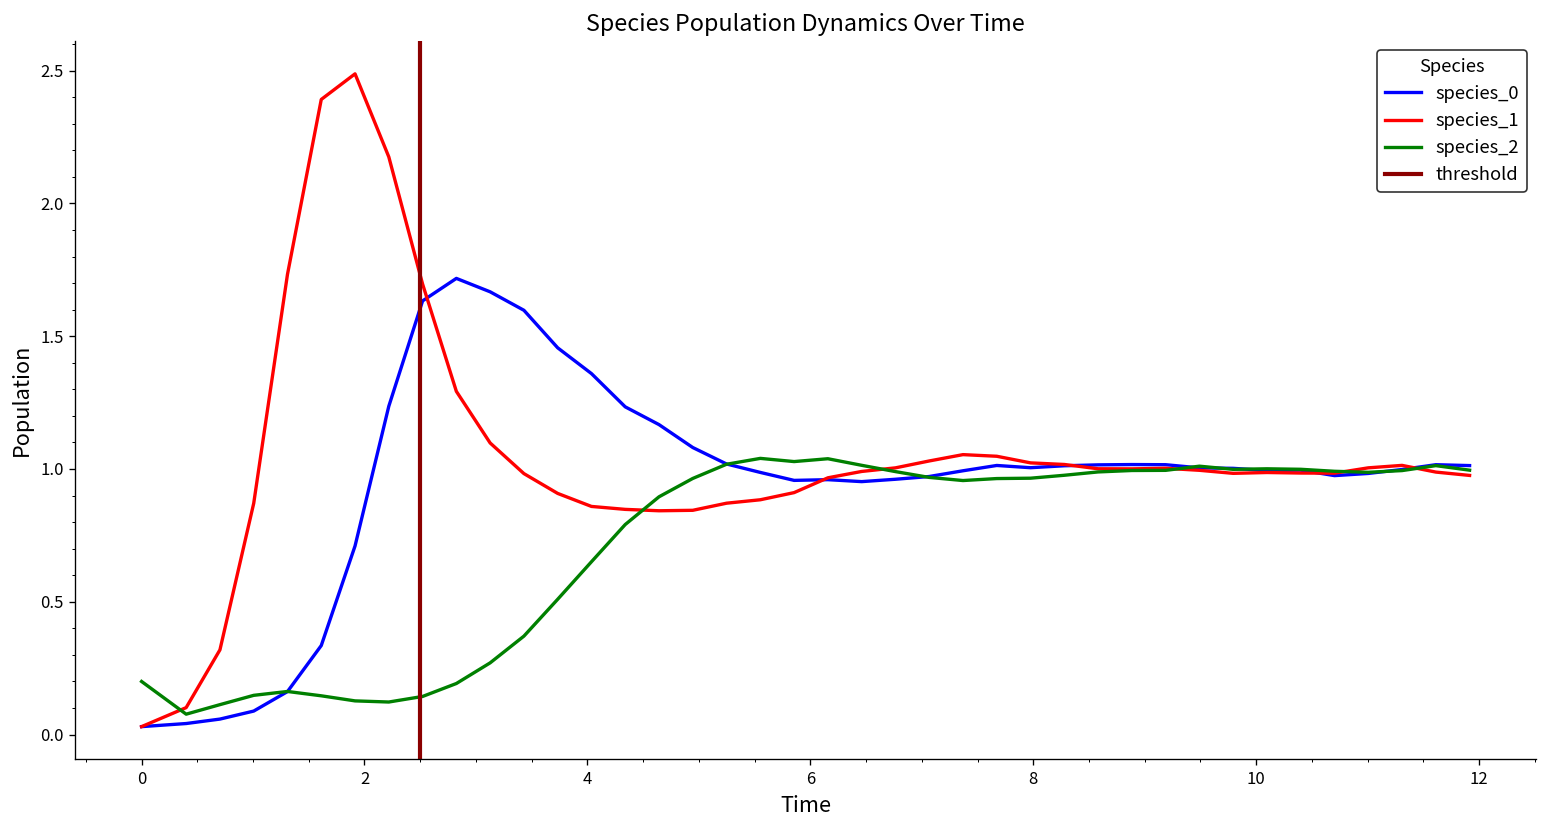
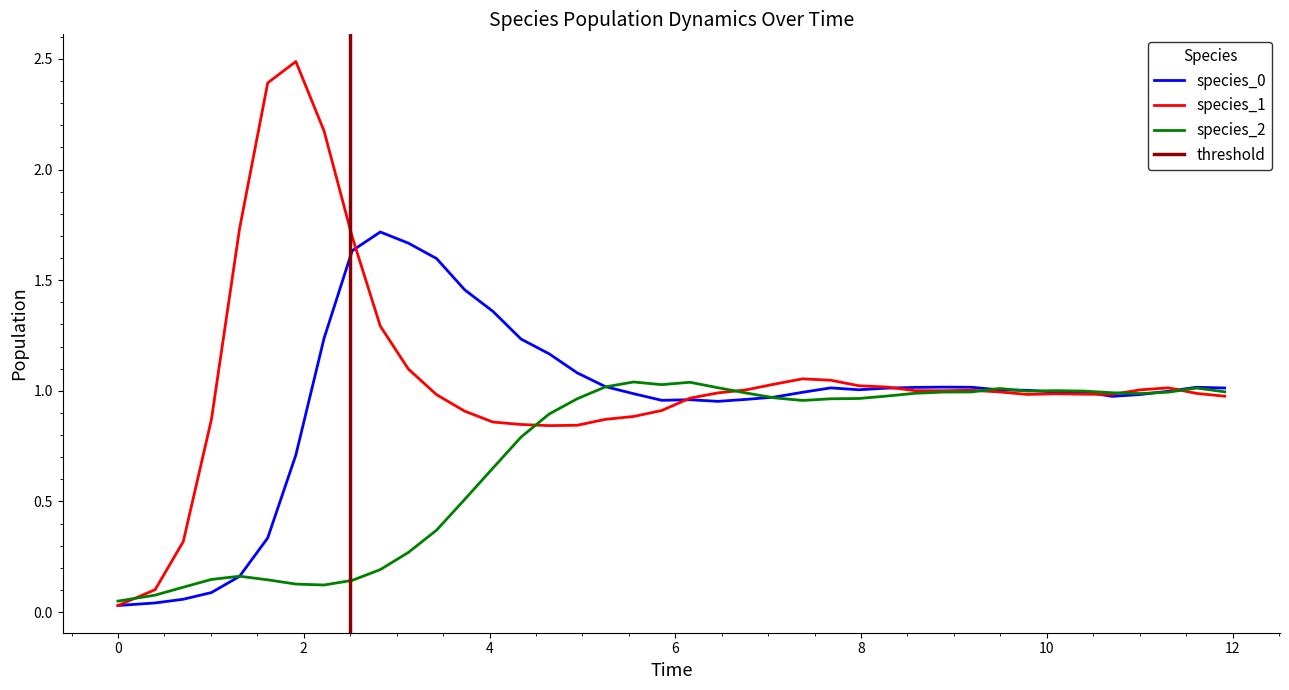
  {
    "species_2": {
-     "0": 0.20
+     "0": 0.05
    }
  }
